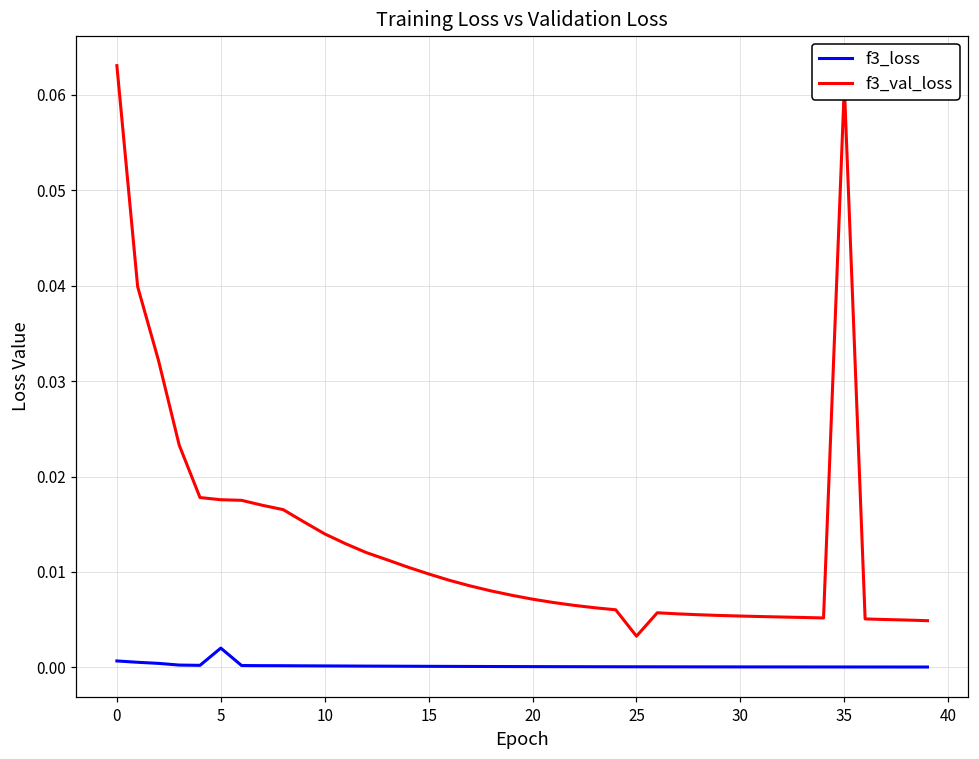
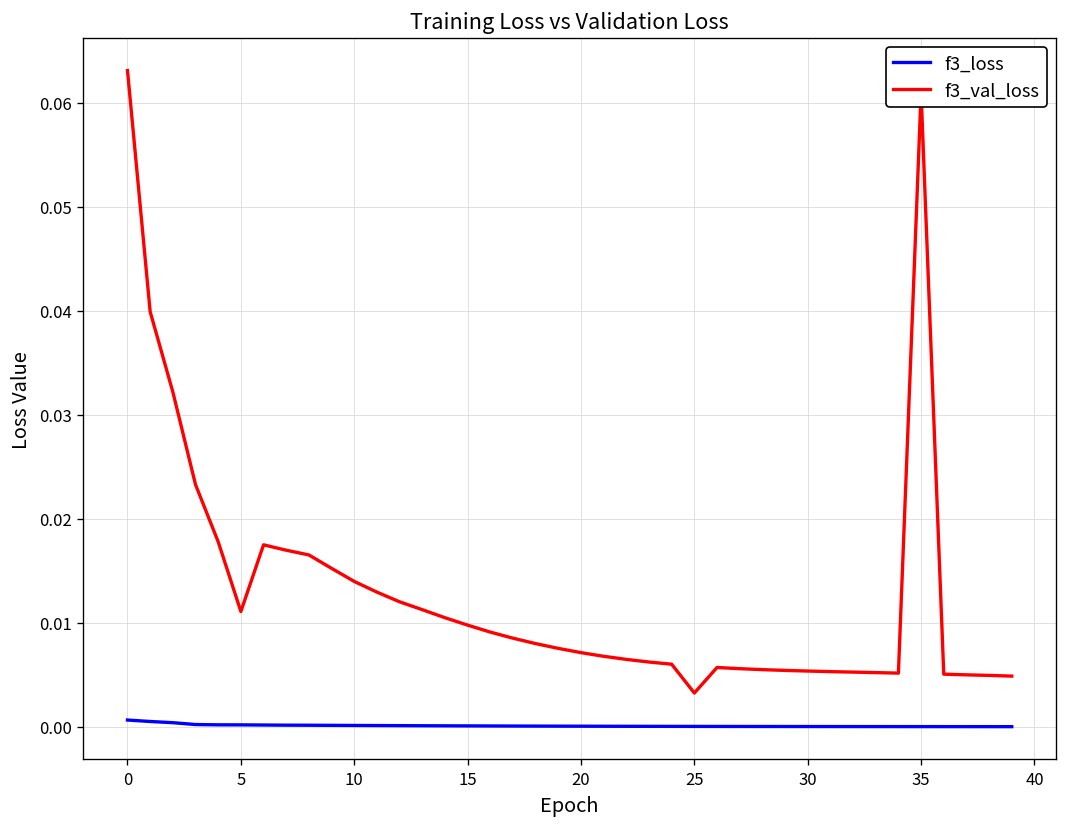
  {
    "f3_loss": {
      "0": 0.001,
-     "5": 0.002,
+     "5": 0.000,
      "10": 0.000,
      "15": 0.000,
      "20": 0.000,
      "25": 0.000,
      "30": 0.000,
      "35": 0.000
    },
    "f3_val_loss": {
      "0": 0.063,
-     "5": 0.018,
+     "5": 0.011,
      "10": 0.014,
      "15": 0.010,
      "20": 0.007,
      "25": 0.003,
      "30": 0.005
    }
  }
